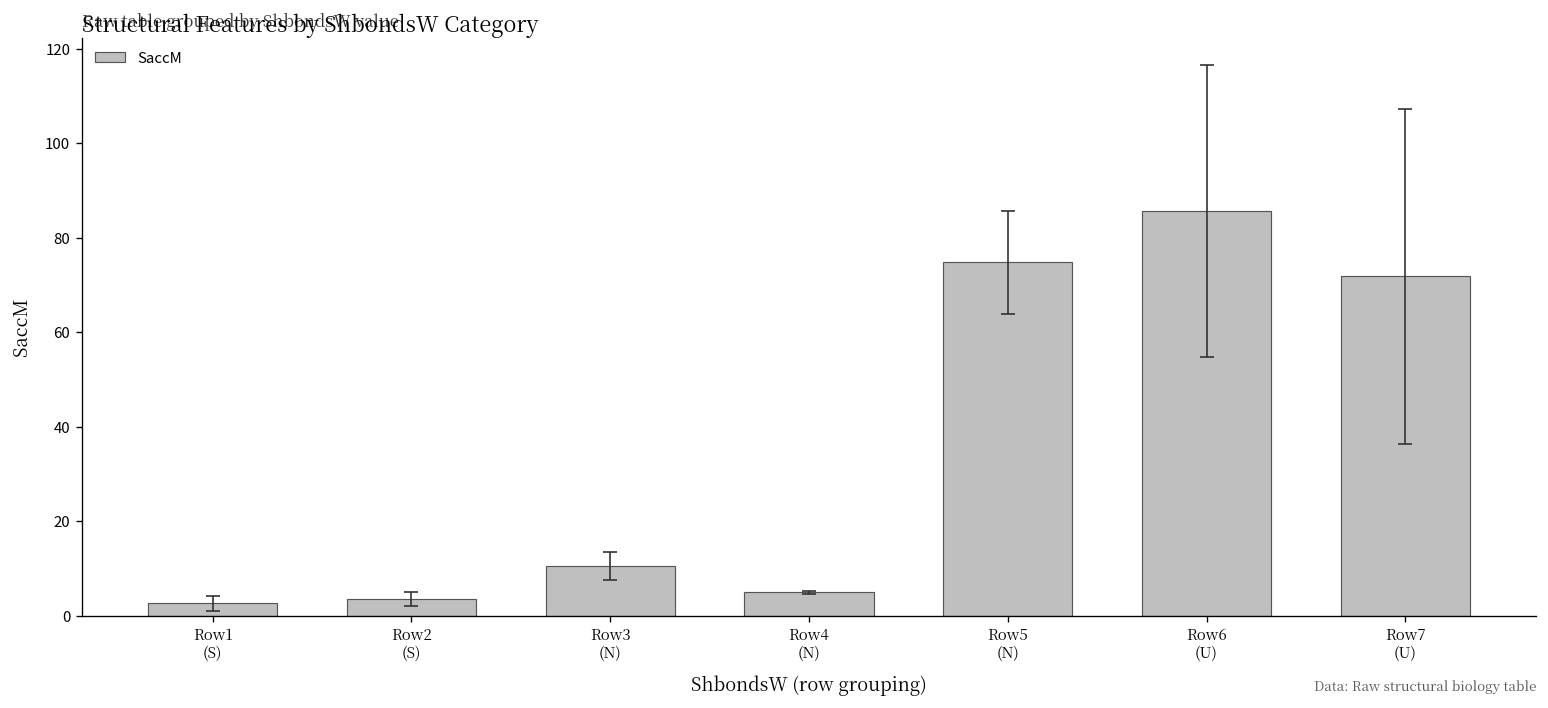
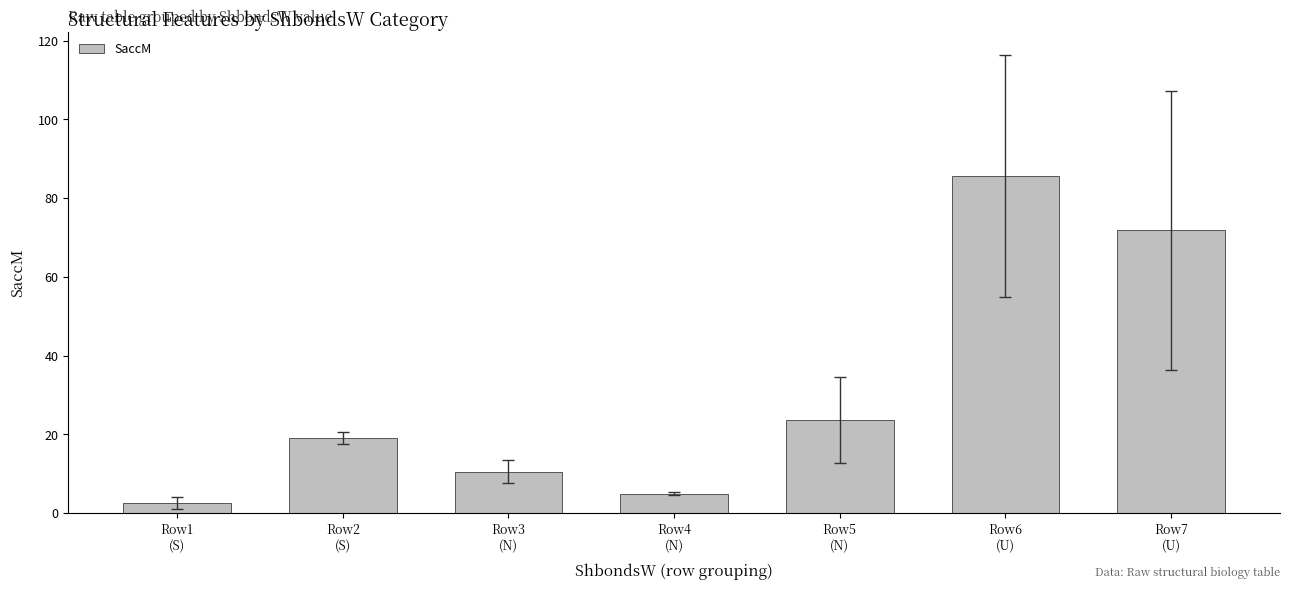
  {
    "SaccM": {
      "Row1 (S)": 3,
-     "Row2 (S)": 4,
+     "Row2 (S)": 19,
      "Row3 (N)": 11,
      "Row4 (N)": 5,
-     "Row5 (N)": 75,
+     "Row5 (N)": 24,
      "Row6 (U)": 86,
      "Row7 (U)": 72
    }
  }
